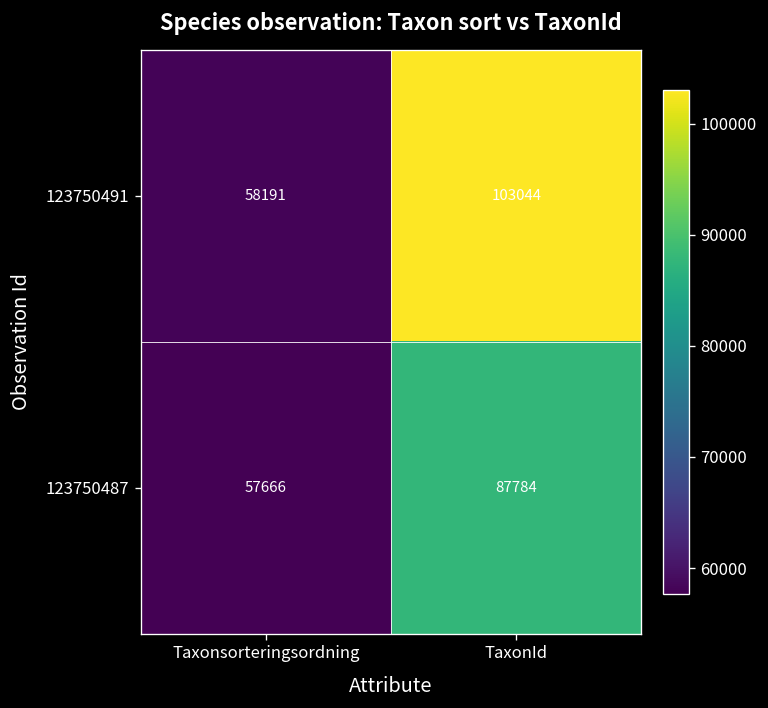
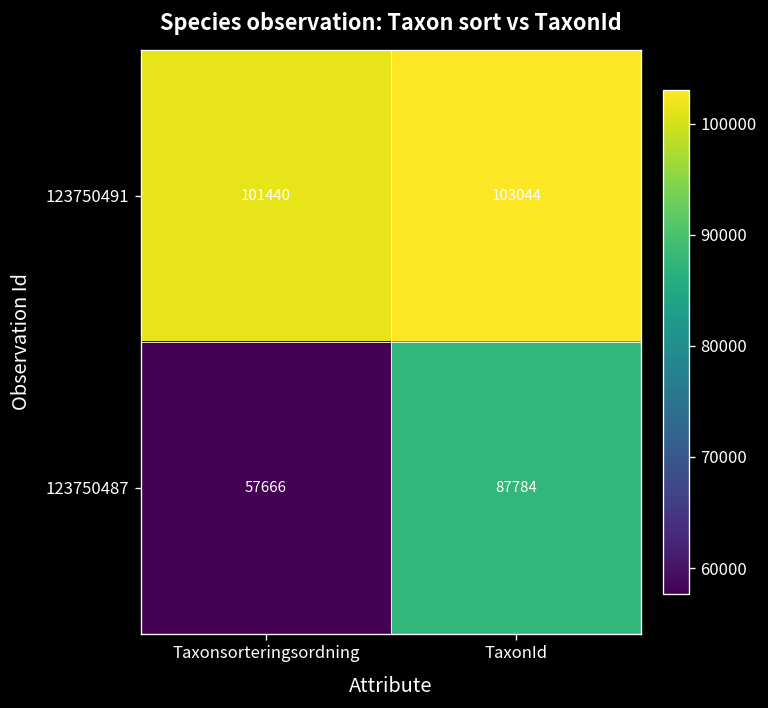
  {
    "123750491": {
-     "Taxonsorteringsordning": 58191,
+     "Taxonsorteringsordning": 101440,
      "TaxonId": 103044
    },
    "123750487": {
      "Taxonsorteringsordning": 57666,
      "TaxonId": 87784
    }
  }
